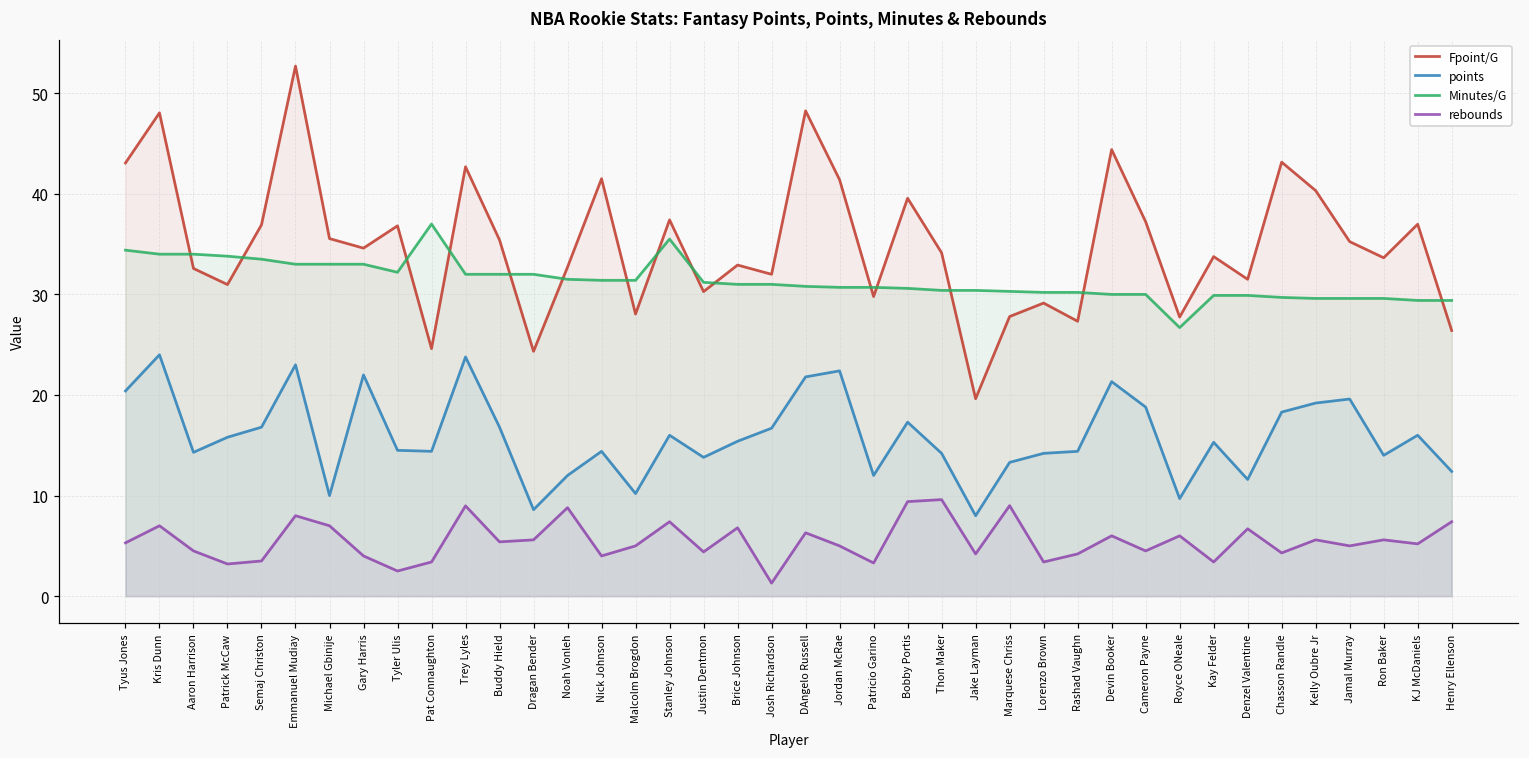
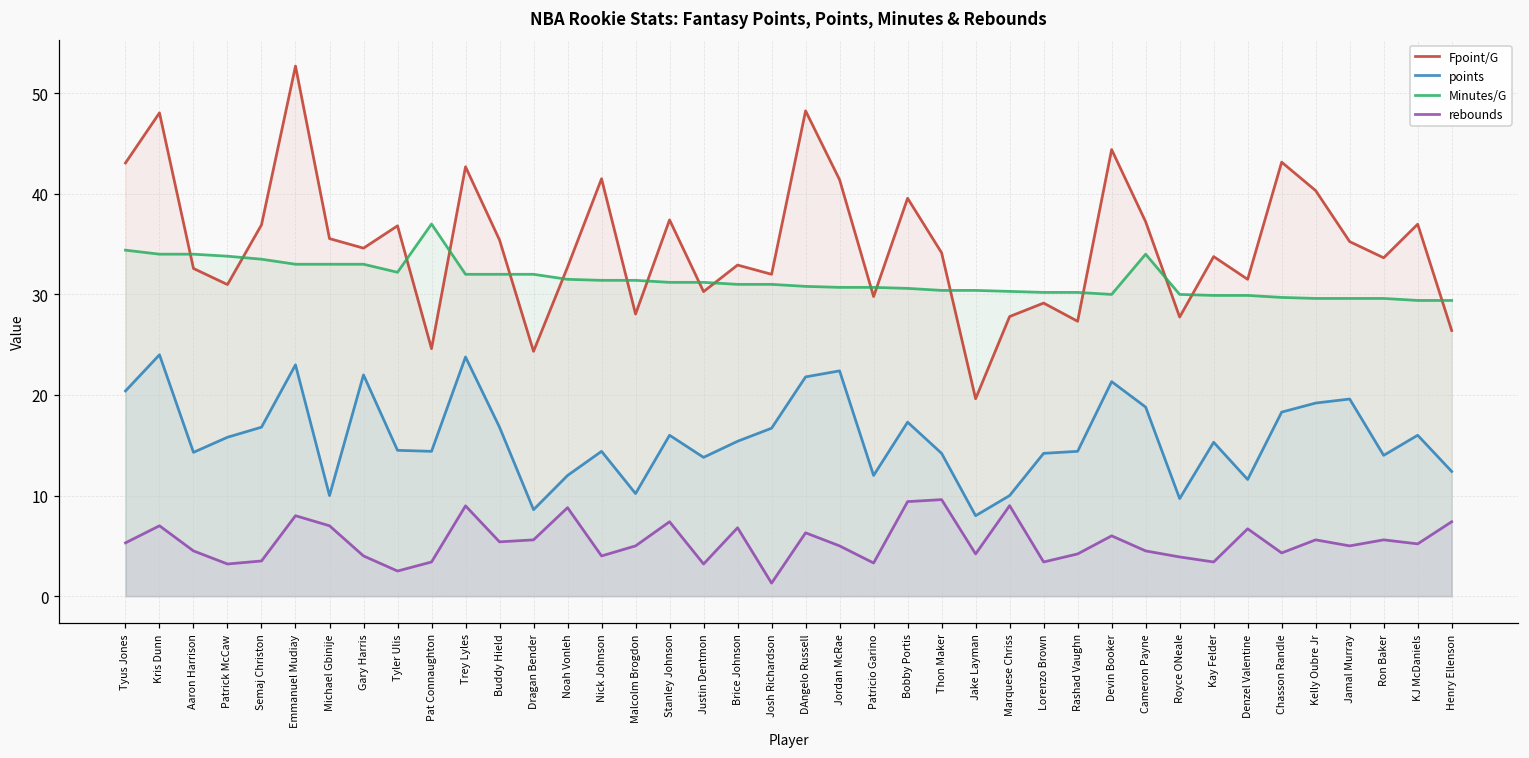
  {
    "Fpoint/G": {
      "Tyus Jones": 43,
      "Kris Dunn": 48,
      "Aaron Harrison": 33,
      "Patrick McCaw": 31,
      "Semaj Christon": 37,
      "Emmanuel Mudiay": 53,
      "Michael Gbinije": 36,
      "Gary Harris": 35,
      "Tyler Ulis": 37,
      "Pat Connaughton": 25,
      "Trey Lyles": 43,
      "Buddy Hield": 35,
      "Dragan Bender": 24,
      "Noah Vonleh": 33,
      "Nick Johnson": 42,
      "Malcolm Brogdon": 28,
      "Stanley Johnson": 37,
      "Justin Dentmon": 30,
      "Brice Johnson": 33,
      "Josh Richardson": 32,
      "DAngelo Russell": 48,
      "Jordan McRae": 41,
      "Patricio Garino": 30,
      "Bobby Portis": 40,
      "Thon Maker": 34,
      "Jake Layman": 20,
      "Marquese Chriss": 28,
      "Lorenzo Brown": 29,
      "Rashad Vaughn": 27,
      "Devin Booker": 44,
      "Cameron Payne": 37,
      "Royce ONeale": 28,
      "Kay Felder": 34,
      "Denzel Valentine": 32,
      "Chasson Randle": 43,
      "Kelly Oubre Jr": 40,
      "Jamal Murray": 35,
      "Ron Baker": 34,
      "KJ McDaniels": 37,
      "Henry Ellenson": 26
    },
    "points": {
      "Tyus Jones": 20,
      "Kris Dunn": 24,
      "Aaron Harrison": 14,
      "Patrick McCaw": 16,
      "Semaj Christon": 17,
      "Emmanuel Mudiay": 23,
      "Michael Gbinije": 10,
      "Gary Harris": 22,
      "Tyler Ulis": 15,
      "Pat Connaughton": 14,
      "Trey Lyles": 24,
      "Buddy Hield": 17,
      "Dragan Bender": 9,
      "Noah Vonleh": 12,
      "Nick Johnson": 14,
      "Malcolm Brogdon": 10,
      "Stanley Johnson": 16,
      "Justin Dentmon": 14,
      "Brice Johnson": 15,
      "Josh Richardson": 17,
      "DAngelo Russell": 22,
      "Jordan McRae": 22,
      "Patricio Garino": 12,
      "Bobby Portis": 17,
      "Thon Maker": 14,
      "Jake Layman": 8,
-     "Marquese Chriss": 13,
+     "Marquese Chriss": 10,
      "Lorenzo Brown": 14,
      "Rashad Vaughn": 14,
      "Devin Booker": 21,
      "Cameron Payne": 19,
      "Royce ONeale": 10,
      "Kay Felder": 15,
      "Denzel Valentine": 12,
      "Chasson Randle": 18,
      "Kelly Oubre Jr": 19,
      "Jamal Murray": 20,
      "Ron Baker": 14,
      "KJ McDaniels": 16,
      "Henry Ellenson": 12
    },
    "Minutes/G": {
      "Tyus Jones": 34,
      "Kris Dunn": 34,
      "Aaron Harrison": 34,
      "Patrick McCaw": 34,
      "Semaj Christon": 34,
      "Emmanuel Mudiay": 33,
      "Michael Gbinije": 33,
      "Gary Harris": 33,
      "Tyler Ulis": 32,
      "Pat Connaughton": 37,
      "Trey Lyles": 32,
      "Buddy Hield": 32,
      "Dragan Bender": 32,
      "Noah Vonleh": 32,
      "Nick Johnson": 31,
      "Malcolm Brogdon": 31,
-     "Stanley Johnson": 36,
+     "Stanley Johnson": 31,
      "Justin Dentmon": 31,
      "Brice Johnson": 31,
      "Josh Richardson": 31,
      "DAngelo Russell": 31,
      "Jordan McRae": 31,
      "Patricio Garino": 31,
      "Bobby Portis": 31,
      "Thon Maker": 30,
      "Jake Layman": 30,
      "Marquese Chriss": 30,
      "Lorenzo Brown": 30,
      "Rashad Vaughn": 30,
      "Devin Booker": 30,
-     "Cameron Payne": 30,
-     "Royce ONeale": 27,
+     "Cameron Payne": 34,
+     "Royce ONeale": 30,
      "Kay Felder": 30,
      "Denzel Valentine": 30,
      "Chasson Randle": 30,
      "Kelly Oubre Jr": 30,
      "Jamal Murray": 30,
      "Ron Baker": 30,
      "KJ McDaniels": 29,
      "Henry Ellenson": 29
    },
    "rebounds": {
      "Tyus Jones": 5,
      "Kris Dunn": 7,
      "Aaron Harrison": 5,
      "Patrick McCaw": 3,
      "Semaj Christon": 4,
      "Emmanuel Mudiay": 8,
      "Michael Gbinije": 7,
      "Gary Harris": 4,
      "Tyler Ulis": 3,
      "Pat Connaughton": 3,
      "Trey Lyles": 9,
      "Buddy Hield": 5,
      "Dragan Bender": 6,
      "Noah Vonleh": 9,
      "Nick Johnson": 4,
      "Malcolm Brogdon": 5,
      "Stanley Johnson": 7,
-     "Justin Dentmon": 4,
+     "Justin Dentmon": 3,
      "Brice Johnson": 7,
      "Josh Richardson": 1,
      "DAngelo Russell": 6,
      "Jordan McRae": 5,
      "Patricio Garino": 3,
      "Bobby Portis": 9,
      "Thon Maker": 10,
      "Jake Layman": 4,
      "Marquese Chriss": 9,
      "Lorenzo Brown": 3,
      "Rashad Vaughn": 4,
      "Devin Booker": 6,
      "Cameron Payne": 5,
-     "Royce ONeale": 6,
+     "Royce ONeale": 4,
      "Kay Felder": 3,
      "Denzel Valentine": 7,
      "Chasson Randle": 4,
      "Kelly Oubre Jr": 6,
      "Jamal Murray": 5,
      "Ron Baker": 6,
      "KJ McDaniels": 5,
      "Henry Ellenson": 7
    }
  }
